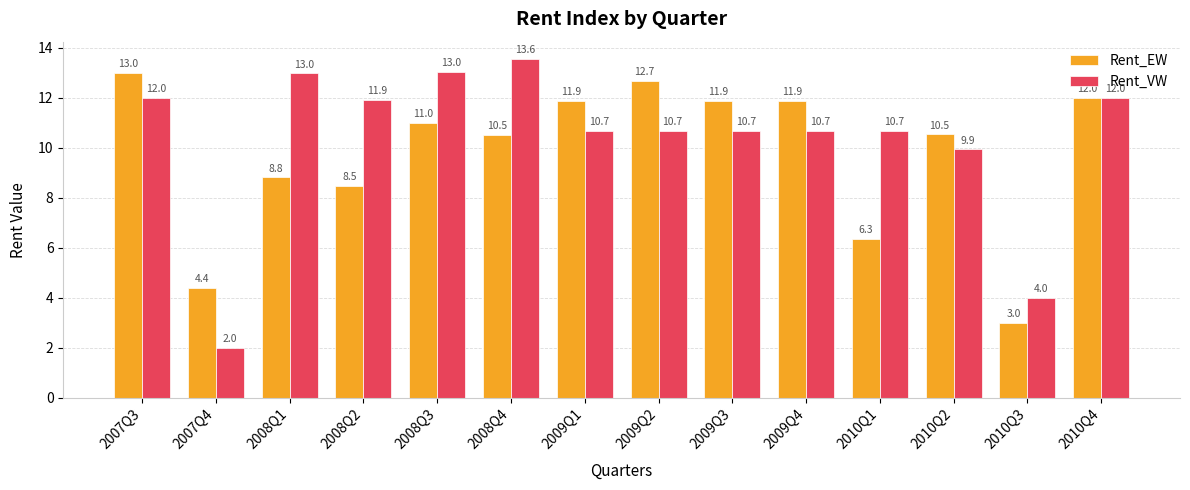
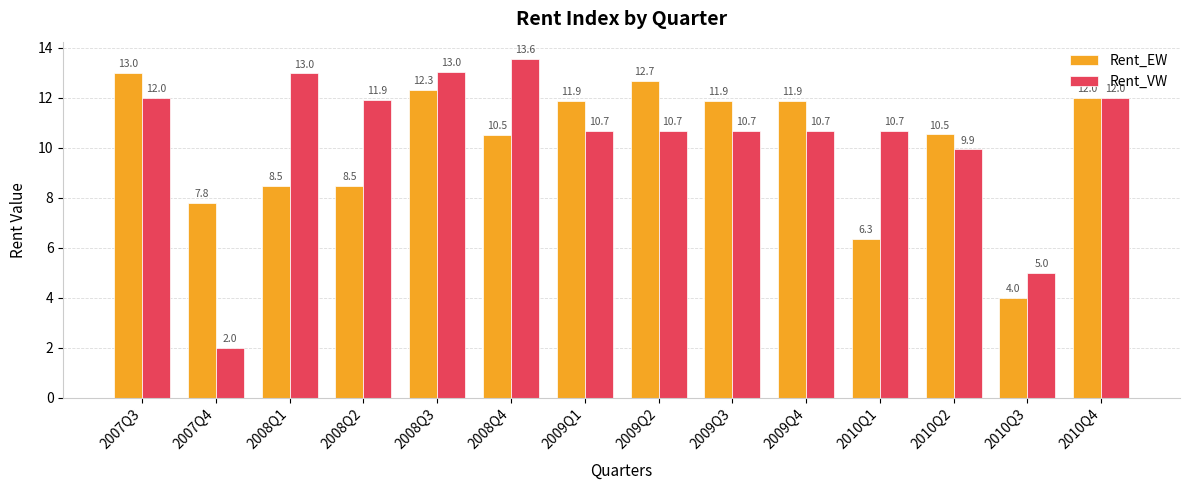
  {
    "Rent_EW": {
      "2007Q3": 13.0,
-     "2007Q4": 4.4,
-     "2008Q1": 8.8,
+     "2007Q4": 7.8,
+     "2008Q1": 8.5,
      "2008Q2": 8.5,
-     "2008Q3": 11.0,
+     "2008Q3": 12.3,
      "2008Q4": 10.5,
      "2009Q1": 11.9,
      "2009Q2": 12.7,
      "2009Q3": 11.9,
      "2009Q4": 11.9,
      "2010Q1": 6.3,
      "2010Q2": 10.5,
-     "2010Q3": 3.0,
+     "2010Q3": 4.0,
      "2010Q4": 12.0
    },
    "Rent_VW": {
      "2007Q3": 12.0,
      "2007Q4": 2.0,
      "2008Q1": 13.0,
      "2008Q2": 11.9,
      "2008Q3": 13.0,
      "2008Q4": 13.6,
      "2009Q1": 10.7,
      "2009Q2": 10.7,
      "2009Q3": 10.7,
      "2009Q4": 10.7,
      "2010Q1": 10.7,
      "2010Q2": 9.9,
-     "2010Q3": 4.0,
+     "2010Q3": 5.0,
      "2010Q4": 12.0
    }
  }
